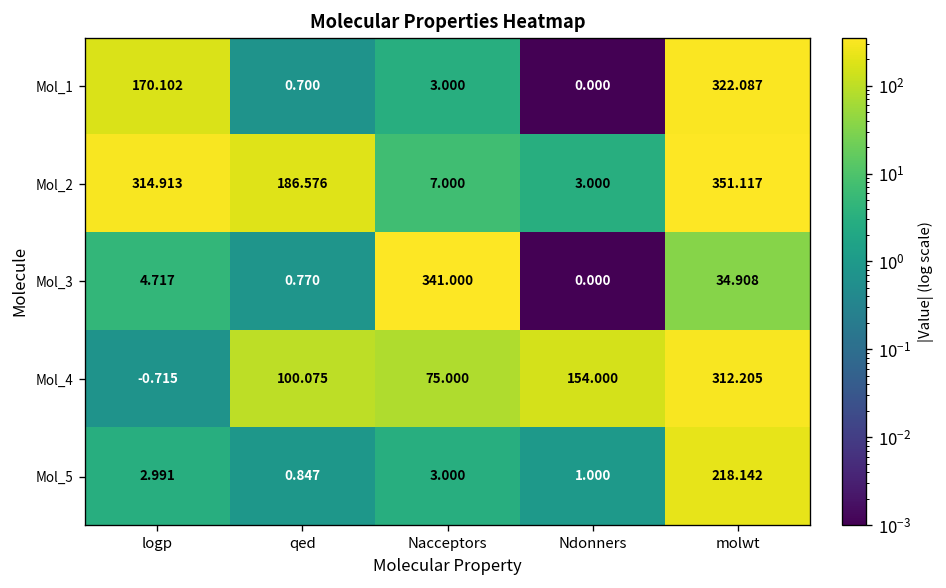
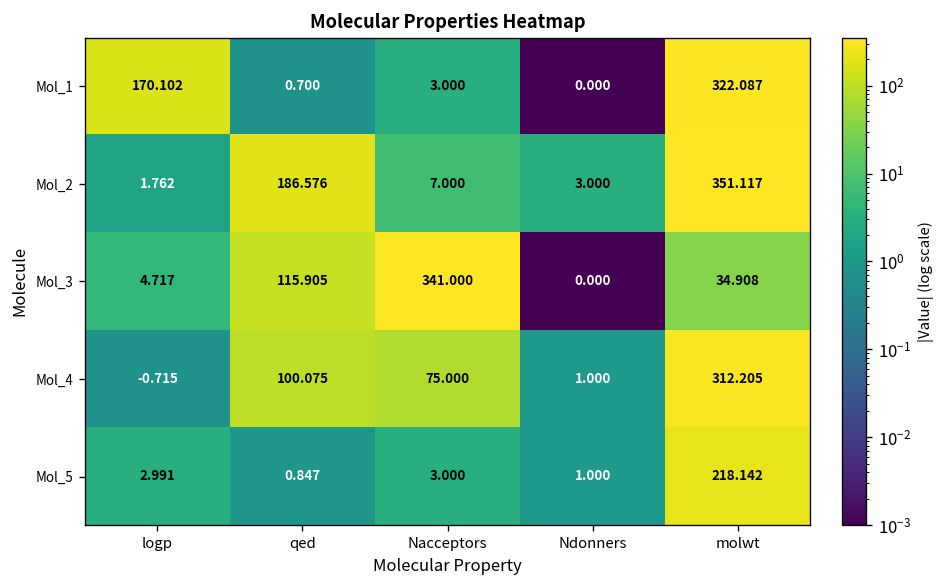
  {
    "Mol_1": {
      "logp": 170.102,
      "qed": 0.700,
      "Nacceptors": 3.000,
      "Ndonners": 0.000,
      "molwt": 322.087
    },
    "Mol_2": {
-     "logp": 314.913,
+     "logp": 1.762,
      "qed": 186.576,
      "Nacceptors": 7.000,
      "Ndonners": 3.000,
      "molwt": 351.117
    },
    "Mol_3": {
      "logp": 4.717,
-     "qed": 0.770,
+     "qed": 115.905,
      "Nacceptors": 341.000,
      "Ndonners": 0.000,
      "molwt": 34.908
    },
    "Mol_4": {
      "logp": -0.715,
      "qed": 100.075,
      "Nacceptors": 75.000,
-     "Ndonners": 154.000,
+     "Ndonners": 1.000,
      "molwt": 312.205
    },
    "Mol_5": {
      "logp": 2.991,
      "qed": 0.847,
      "Nacceptors": 3.000,
      "Ndonners": 1.000,
      "molwt": 218.142
    }
  }
